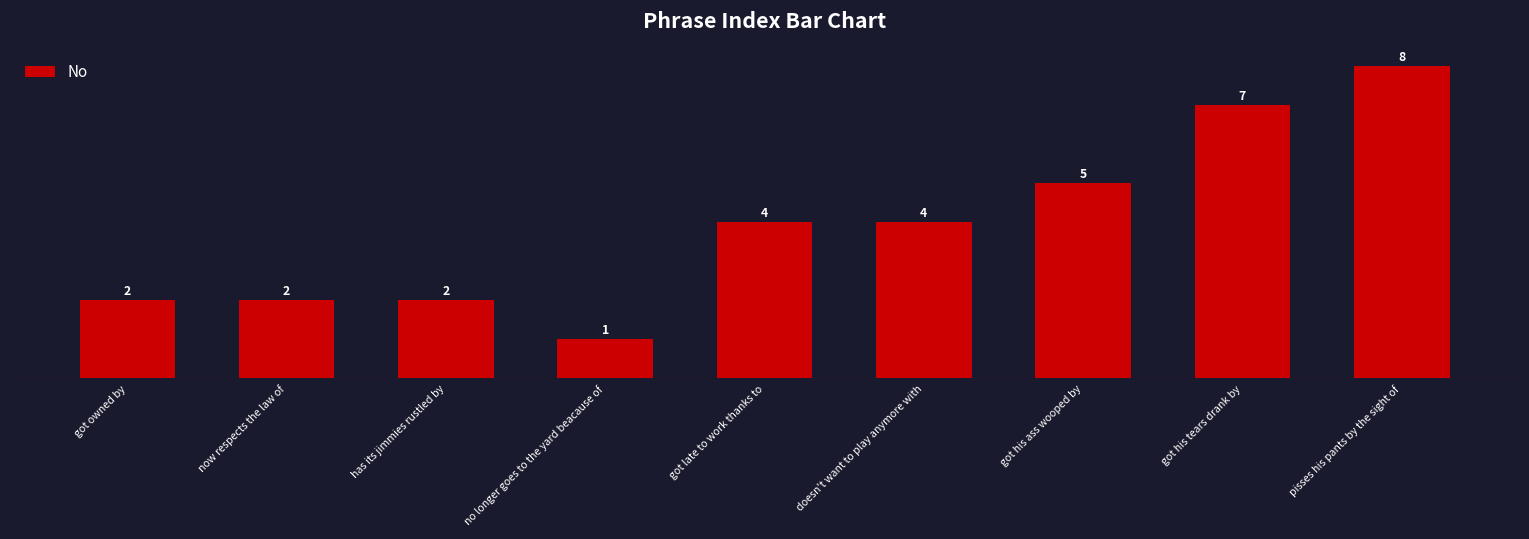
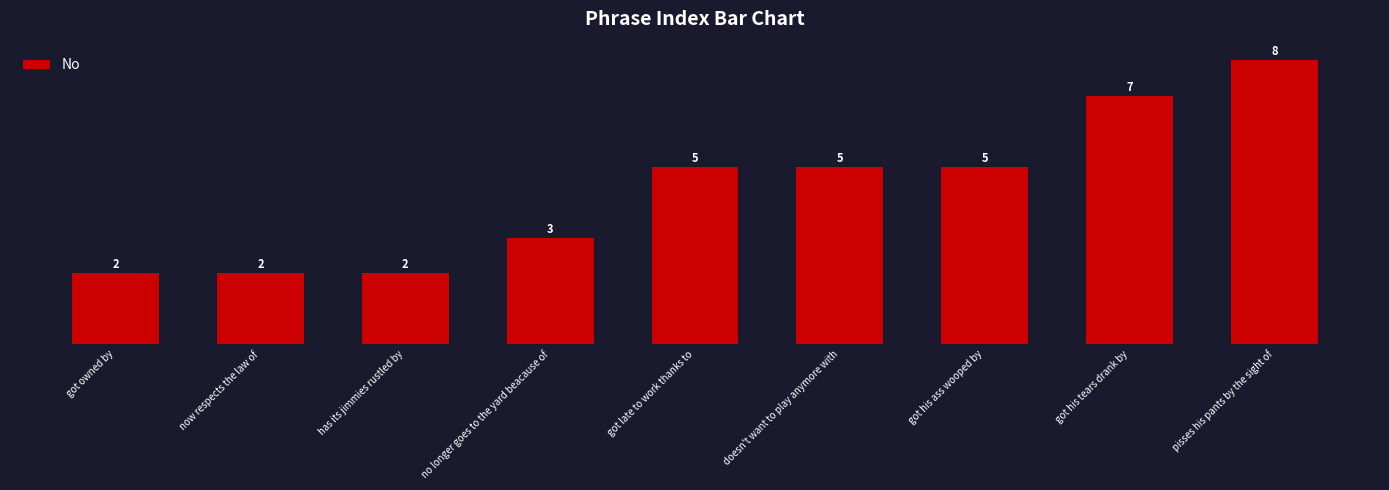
  {
    "got owned by": 2,
    "now respects the law of": 2,
    "has its jimmies rustled by": 2,
-   "no longer goes to the yard beacause of": 1,
-   "got late to work thanks to": 4,
-   "doesn't want to play anymore with": 4,
+   "no longer goes to the yard beacause of": 3,
+   "got late to work thanks to": 5,
+   "doesn't want to play anymore with": 5,
    "got his ass wooped by": 5,
    "got his tears drank by": 7,
    "pisses his pants by the sight of": 8
  }
